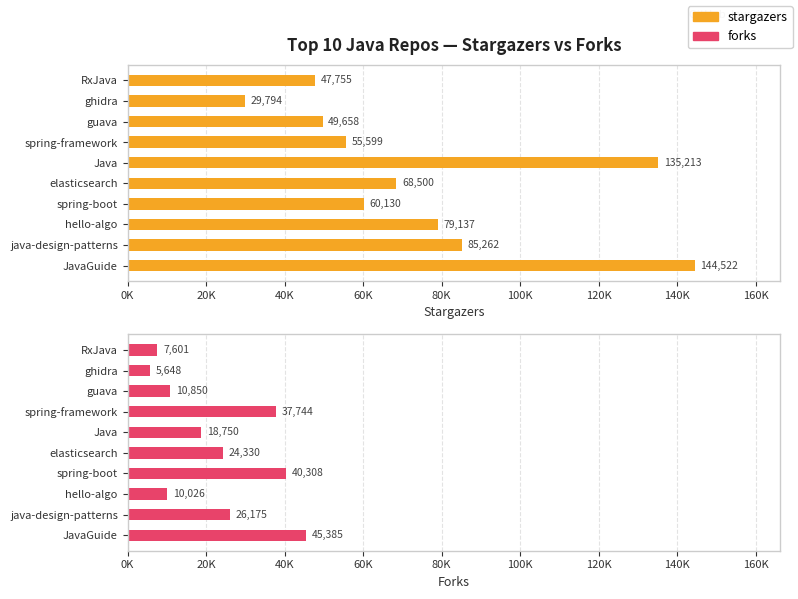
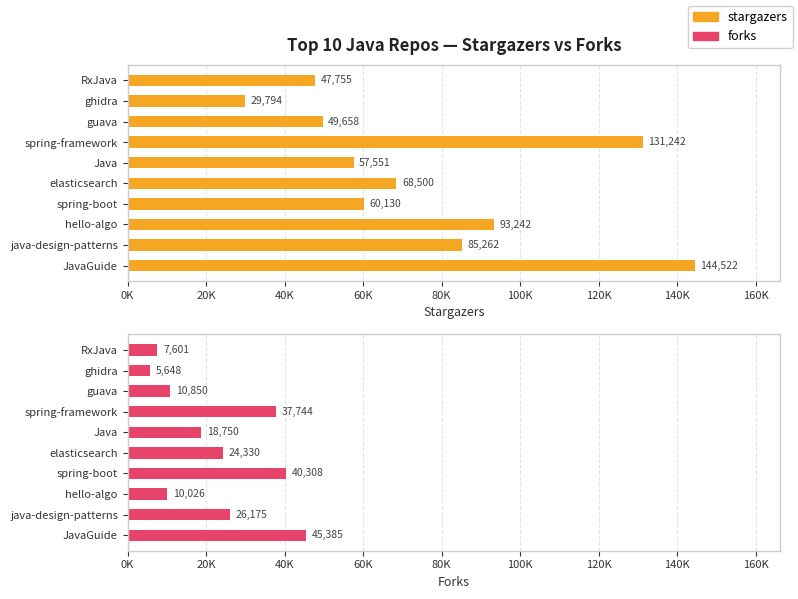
  {
    "Top 10 Java Repos — Stargazers vs Forks": {
      "RxJava": "47,755",
      "ghidra": "29,794",
      "guava": "49,658",
-     "spring-framework": "55,599",
-     "Java": "135,213",
+     "spring-framework": "131,242",
+     "Java": "57,551",
      "elasticsearch": "68,500",
      "spring-boot": "60,130",
-     "hello-algo": "79,137",
+     "hello-algo": "93,242",
      "java-design-patterns": "85,262",
      "JavaGuide": "144,522"
    }
  }
